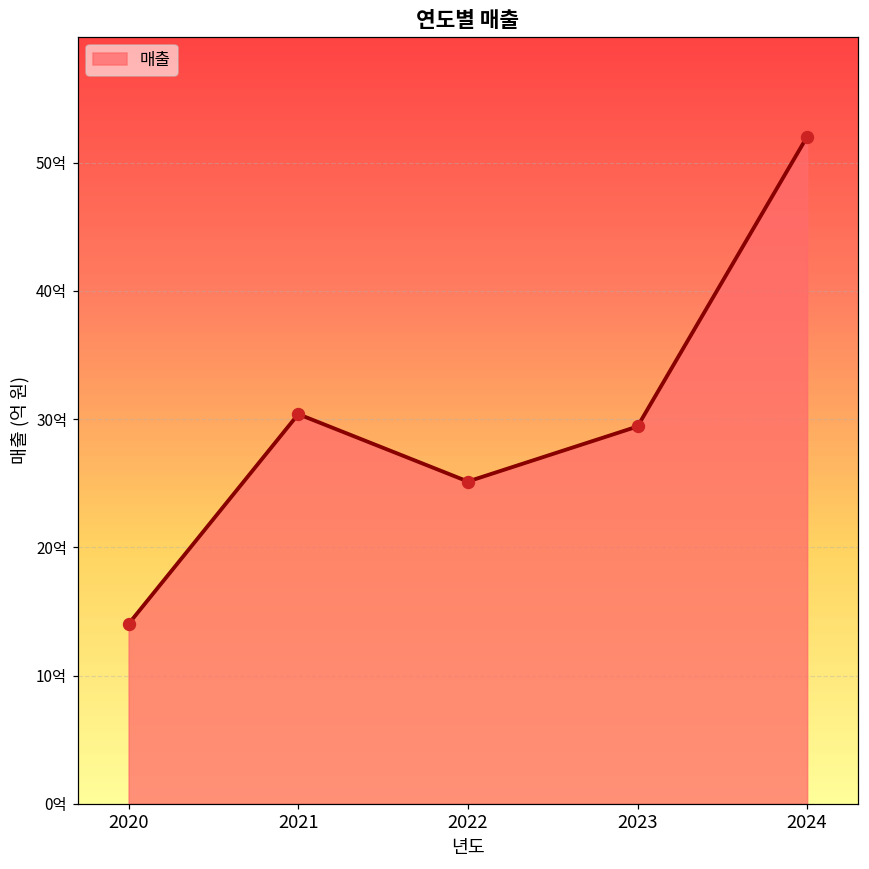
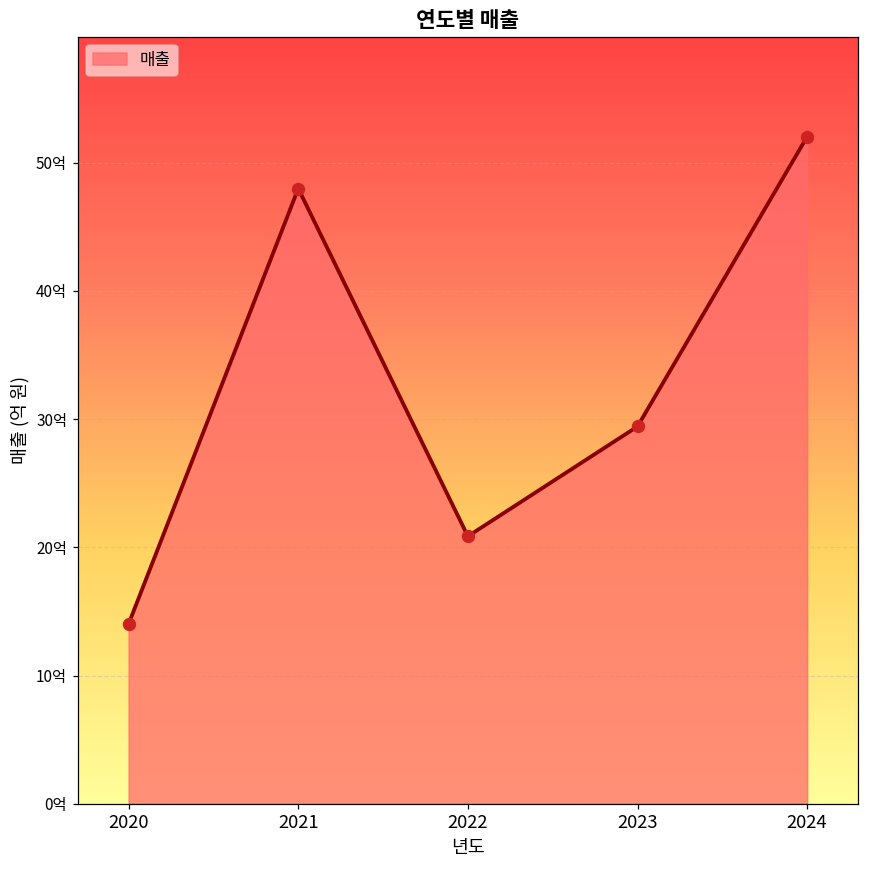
  {
    "2020": "14.0억",
-   "2021": "30.4억",
-   "2022": "25.1억",
+   "2021": "48.0억",
+   "2022": "20.9억",
    "2023": "29.4억",
    "2024": "52.0억"
  }
